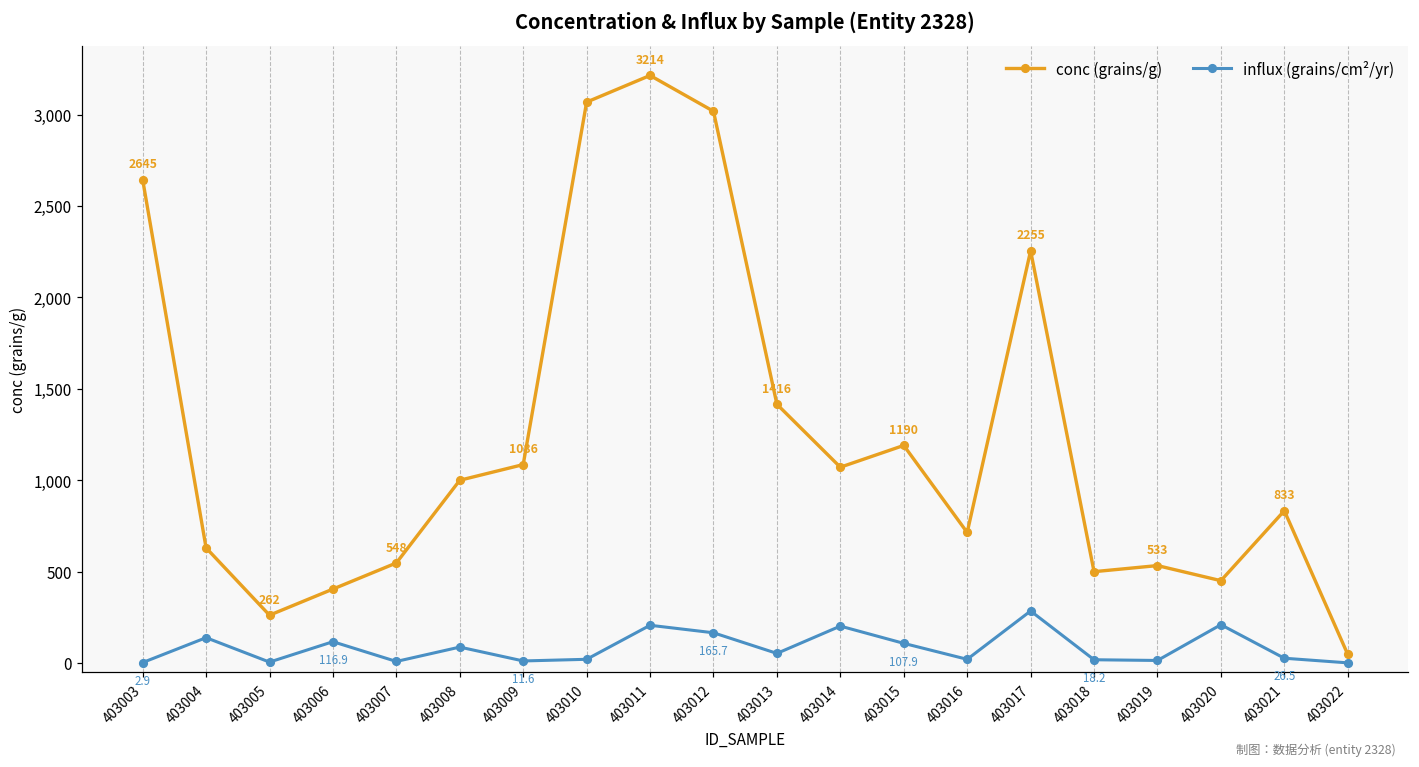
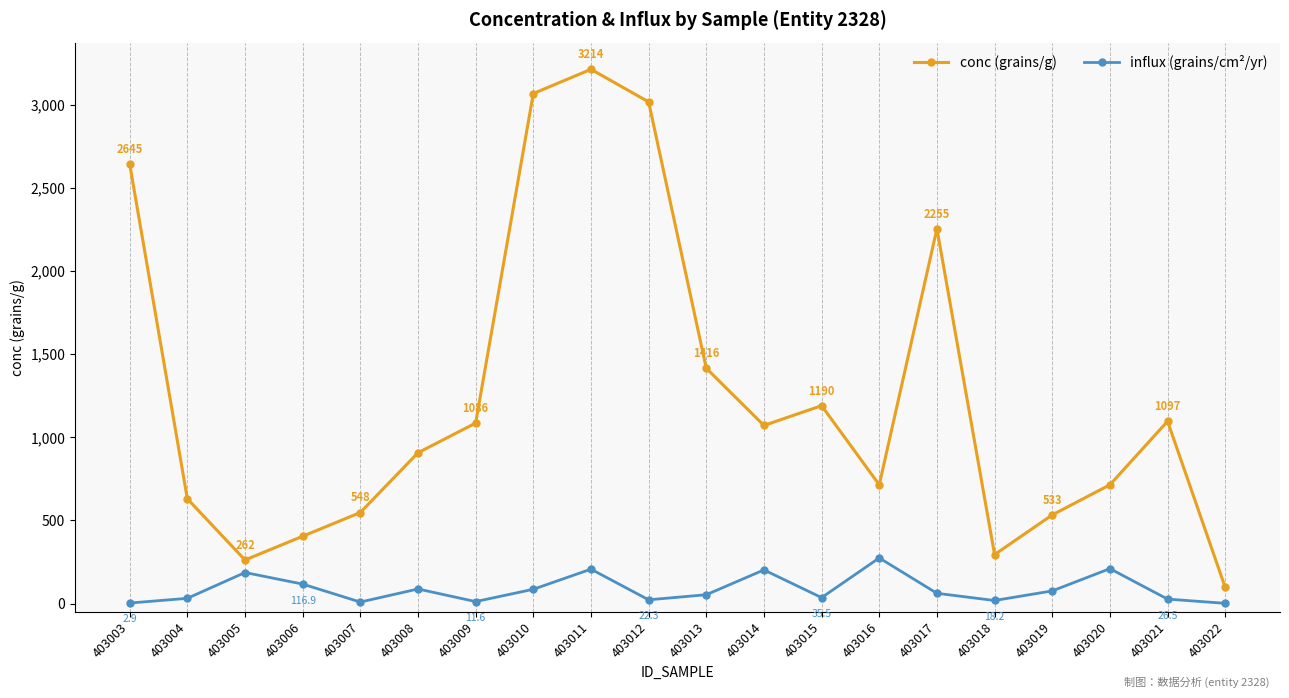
  {
    "conc (grains/g)": {
      "403003": "2645",
      "403005": "262",
      "403007": "548",
-     "403008": "1,000",
+     "403008": "910",
      "403009": "1086",
      "403011": "3214",
      "403013": "1416",
      "403015": "1190",
      "403017": "2255",
-     "403018": "500",
+     "403018": "290",
      "403019": "533",
-     "403020": "450",
-     "403021": "833",
-     "403022": "50"
+     "403020": "710",
+     "403021": "1097",
+     "403022": "100"
    },
    "influx (grains/cm²/yr)": {
      "403003": "2.9",
-     "403004": "140",
-     "403005": "10",
+     "403004": "30",
+     "403005": "190",
      "403006": "116.9",
      "403009": "11.6",
-     "403010": "20",
-     "403012": "165.7",
-     "403015": "107.9",
-     "403016": "20",
-     "403017": "280",
+     "403010": "90",
+     "403012": "22.3",
+     "403015": "35.5",
+     "403016": "270",
+     "403017": "60",
      "403018": "18.2",
-     "403019": "10",
+     "403019": "80",
      "403021": "26.5"
    }
  }
